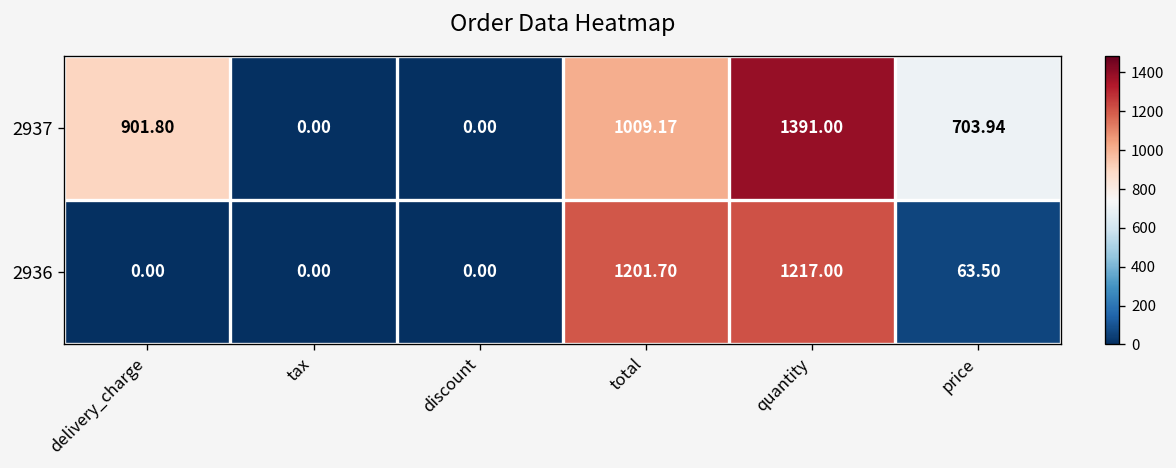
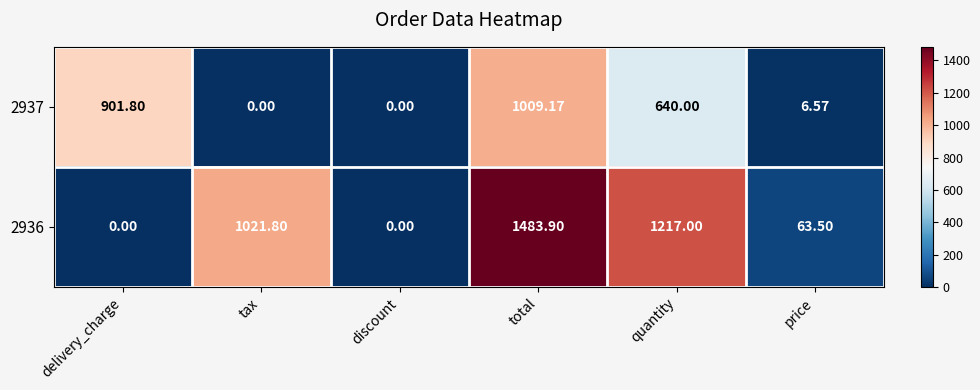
  {
    "2937": {
      "delivery_charge": 901.80,
      "tax": 0.00,
      "discount": 0.00,
      "total": 1009.17,
-     "quantity": 1391.00,
-     "price": 703.94
+     "quantity": 640.00,
+     "price": 6.57
    },
    "2936": {
      "delivery_charge": 0.00,
-     "tax": 0.00,
+     "tax": 1021.80,
      "discount": 0.00,
-     "total": 1201.70,
+     "total": 1483.90,
      "quantity": 1217.00,
      "price": 63.50
    }
  }
